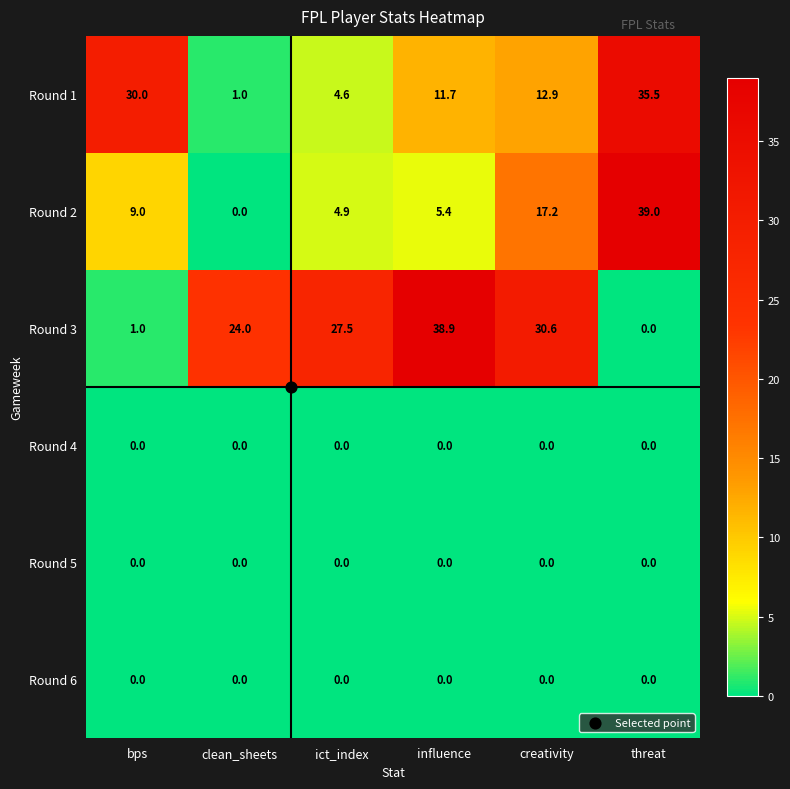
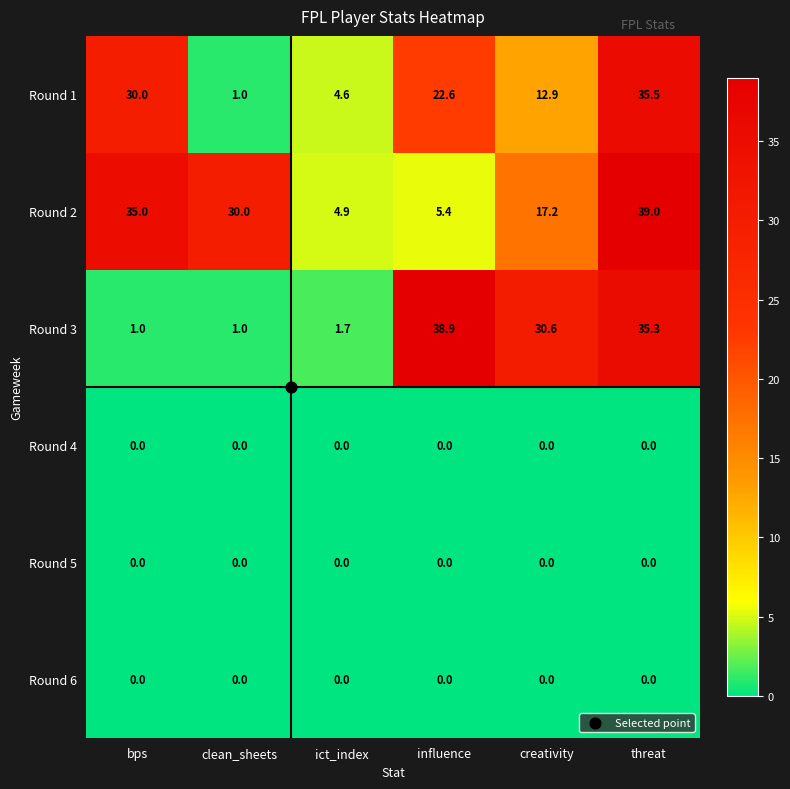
  {
    "Round 1": {
      "bps": 30.0,
      "clean_sheets": 1.0,
      "ict_index": 4.6,
-     "influence": 11.7,
+     "influence": 22.6,
      "creativity": 12.9,
      "threat": 35.5
    },
    "Round 2": {
-     "bps": 9.0,
-     "clean_sheets": 0.0,
+     "bps": 35.0,
+     "clean_sheets": 30.0,
      "ict_index": 4.9,
      "influence": 5.4,
      "creativity": 17.2,
      "threat": 39.0
    },
    "Round 3": {
      "bps": 1.0,
-     "clean_sheets": 24.0,
-     "ict_index": 27.5,
+     "clean_sheets": 1.0,
+     "ict_index": 1.7,
      "influence": 38.9,
      "creativity": 30.6,
-     "threat": 0.0
+     "threat": 35.3
    },
    "Round 4": {
      "bps": 0.0,
      "clean_sheets": 0.0,
      "ict_index": 0.0,
      "influence": 0.0,
      "creativity": 0.0,
      "threat": 0.0
    },
    "Round 5": {
      "bps": 0.0,
      "clean_sheets": 0.0,
      "ict_index": 0.0,
      "influence": 0.0,
      "creativity": 0.0,
      "threat": 0.0
    },
    "Round 6": {
      "bps": 0.0,
      "clean_sheets": 0.0,
      "ict_index": 0.0,
      "influence": 0.0,
      "creativity": 0.0,
      "threat": 0.0
    }
  }
